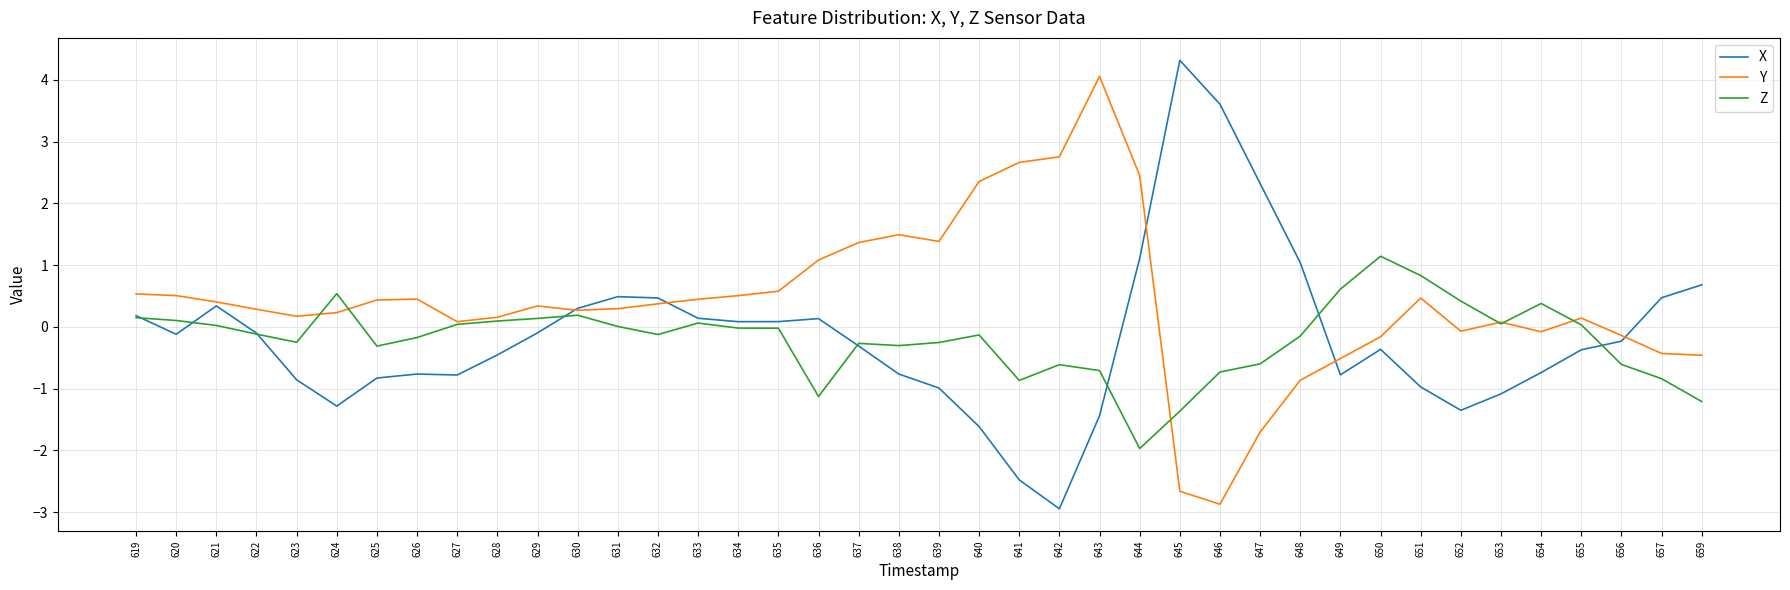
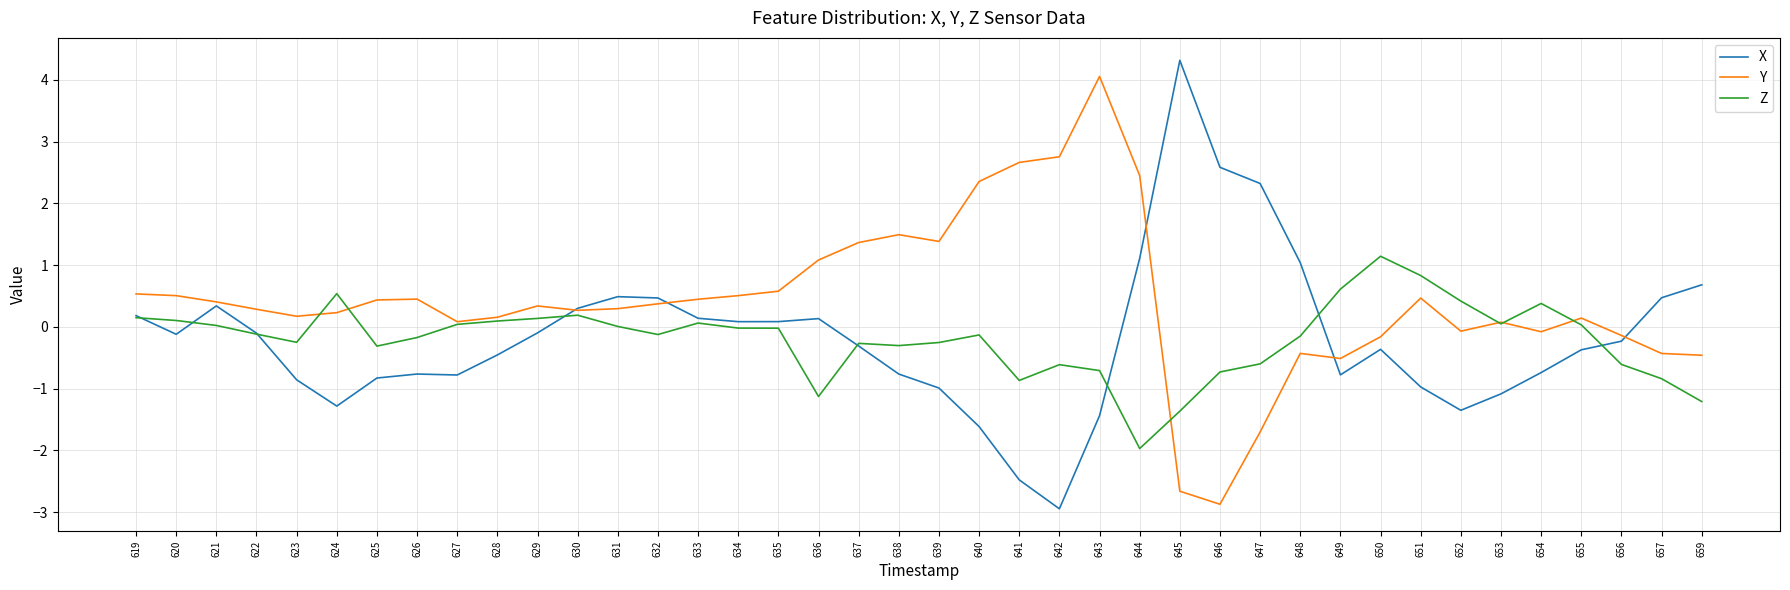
  {
    "X": {
      "620": -0.1,
      "621": 0.3,
      "623": -0.9,
      "624": -1.3,
      "625": -0.8,
      "626": -0.8,
      "627": -0.8,
      "628": -0.5,
      "629": -0.1,
      "631": 0.5,
      "632": 0.5,
      "633": 0.1,
      "634": 0.1,
      "635": 0.1,
      "636": 0.1,
      "637": -0.3,
      "638": -0.8,
      "639": -1.0,
      "640": -1.6,
      "641": -2.5,
      "642": -2.9,
      "643": -1.4,
      "644": 1.1,
      "645": 4.3,
-     "646": 3.6,
+     "646": 2.6,
      "647": 2.3,
      "648": 1.0,
      "649": -0.8,
      "650": -0.4,
      "651": -1.0,
      "652": -1.4,
      "653": -1.1,
      "654": -0.7,
      "655": -0.4,
      "656": -0.2,
      "657": 0.5,
      "659": 0.7
    },
    "Y": {
      "619": 0.5,
      "620": 0.5,
      "621": 0.4,
      "622": 0.3,
      "623": 0.2,
      "624": 0.2,
      "625": 0.4,
      "626": 0.4,
      "627": 0.1,
      "628": 0.2,
      "629": 0.3,
      "631": 0.3,
      "632": 0.4,
      "633": 0.4,
      "634": 0.5,
      "635": 0.6,
      "636": 1.1,
      "637": 1.4,
      "638": 1.5,
      "639": 1.4,
      "640": 2.4,
      "641": 2.7,
      "642": 2.8,
      "643": 4.1,
      "644": 2.4,
      "645": -2.7,
      "646": -2.9,
      "647": -1.7,
-     "648": -0.9,
+     "648": -0.4,
      "649": -0.5,
      "650": -0.2,
      "651": 0.5,
      "652": -0.1,
      "654": -0.1,
      "655": 0.1,
      "656": -0.1,
      "657": -0.4,
      "659": -0.5
    },
    "Z": {
      "620": 0.1,
      "621": 0.0,
      "623": -0.3,
      "624": 0.5,
      "625": -0.3,
      "626": -0.2,
      "627": 0.0,
      "628": 0.1,
      "629": 0.1,
      "630": 0.2,
      "631": 0.0,
      "632": -0.1,
      "633": 0.1,
      "634": 0.0,
      "635": 0.0,
      "636": -1.1,
      "637": -0.3,
      "638": -0.3,
      "639": -0.3,
      "640": -0.1,
      "641": -0.9,
      "642": -0.6,
      "643": -0.7,
      "644": -2.0,
      "645": -1.4,
      "646": -0.7,
      "647": -0.6,
      "648": -0.1,
      "649": 0.6,
      "650": 1.1,
      "651": 0.8,
      "652": 0.4,
      "654": 0.4,
      "655": 0.0,
      "656": -0.6,
      "657": -0.8,
      "659": -1.2
    }
  }
